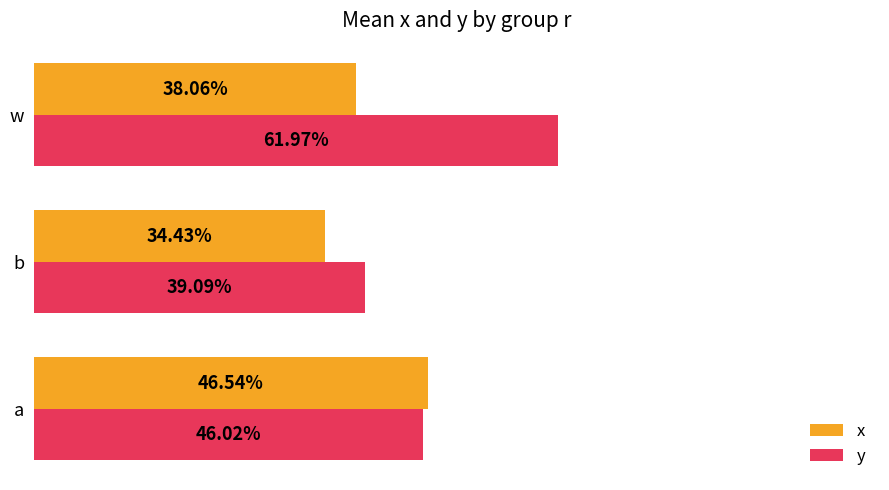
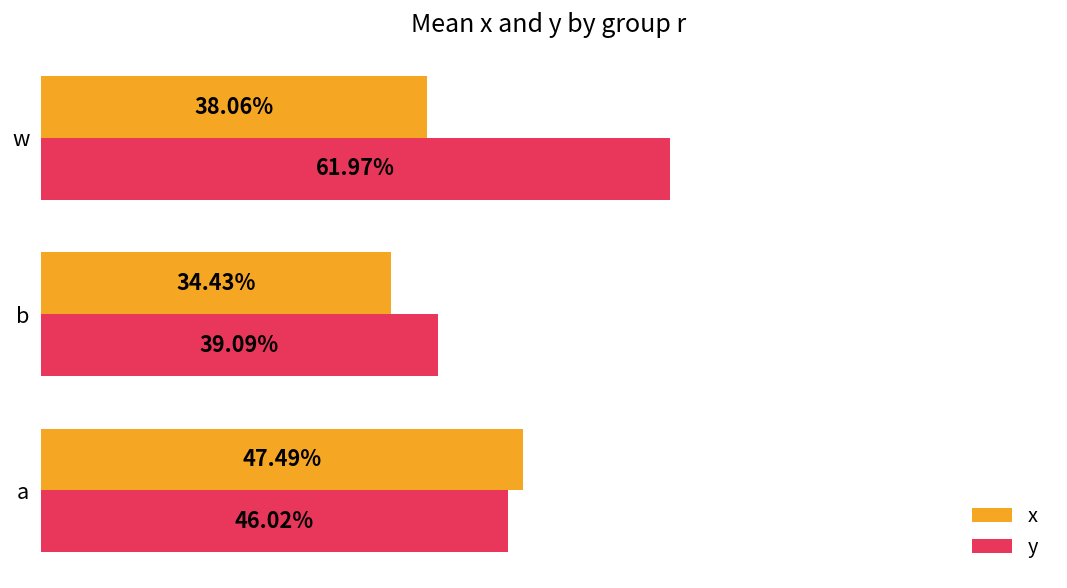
  {
    "x": {
      "w": "38.06%",
      "b": "34.43%",
-     "a": "46.54%"
+     "a": "47.49%"
    },
    "y": {
      "w": "61.97%",
      "b": "39.09%",
      "a": "46.02%"
    }
  }
